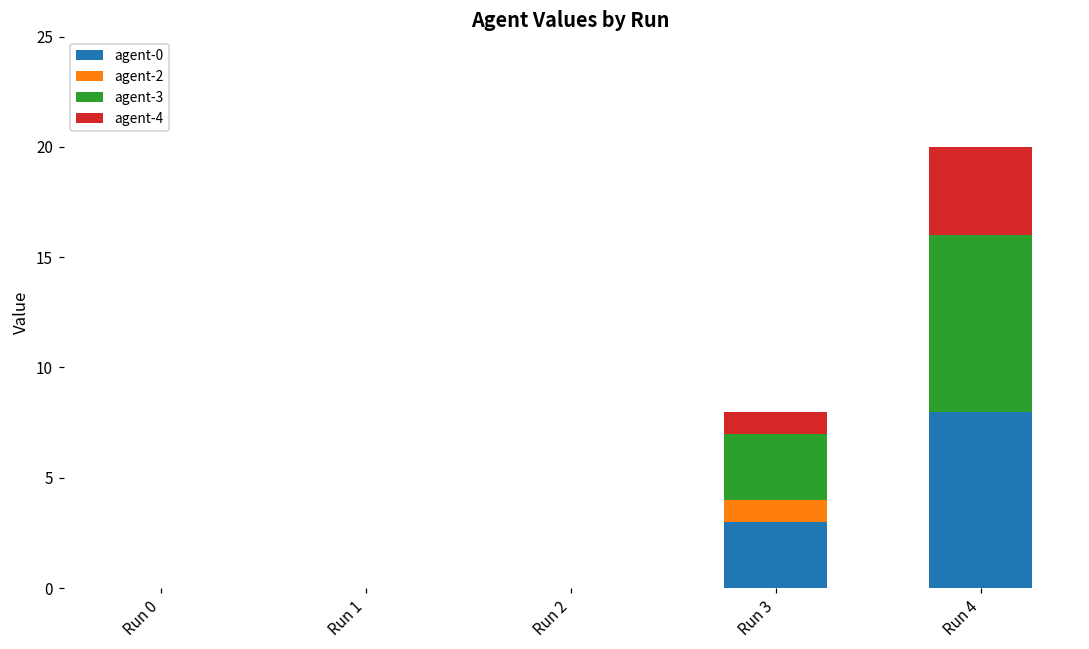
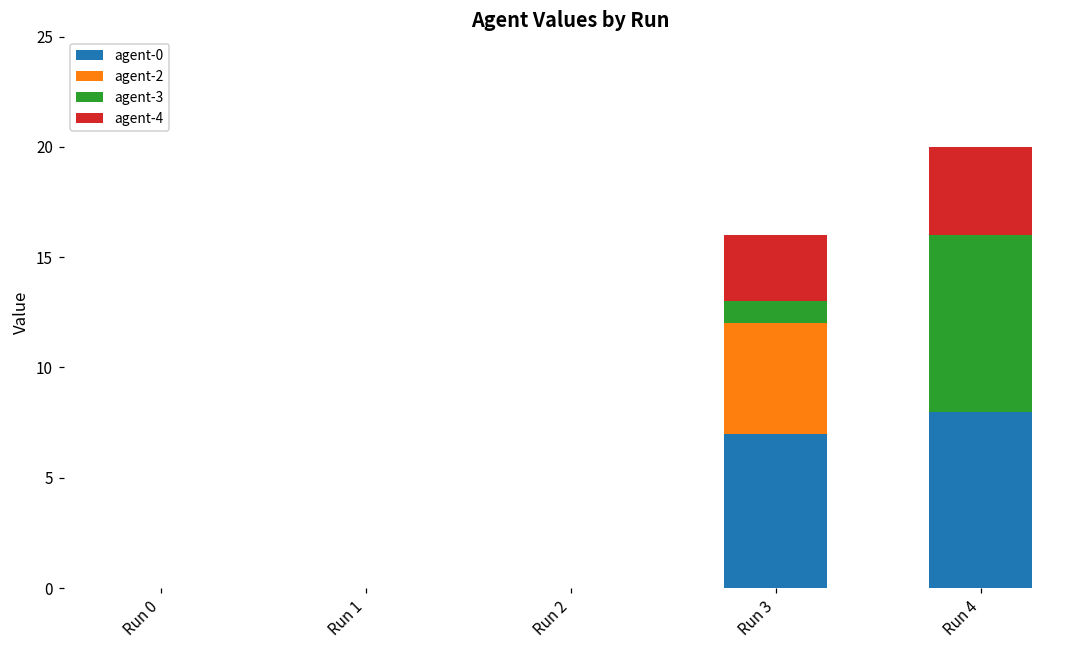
  {
    "agent-0": {
      "Run 0": 0,
      "Run 1": 0,
      "Run 2": 0,
-     "Run 3": 3,
+     "Run 3": 7,
      "Run 4": 8
    },
    "agent-2": {
      "Run 0": 0,
      "Run 1": 0,
      "Run 2": 0,
-     "Run 3": 1,
+     "Run 3": 5,
      "Run 4": 0
    },
    "agent-3": {
      "Run 0": 0,
      "Run 1": 0,
      "Run 2": 0,
-     "Run 3": 3,
+     "Run 3": 1,
      "Run 4": 8
    },
    "agent-4": {
      "Run 0": 0,
      "Run 1": 0,
      "Run 2": 0,
-     "Run 3": 1,
+     "Run 3": 3,
      "Run 4": 4
    }
  }
